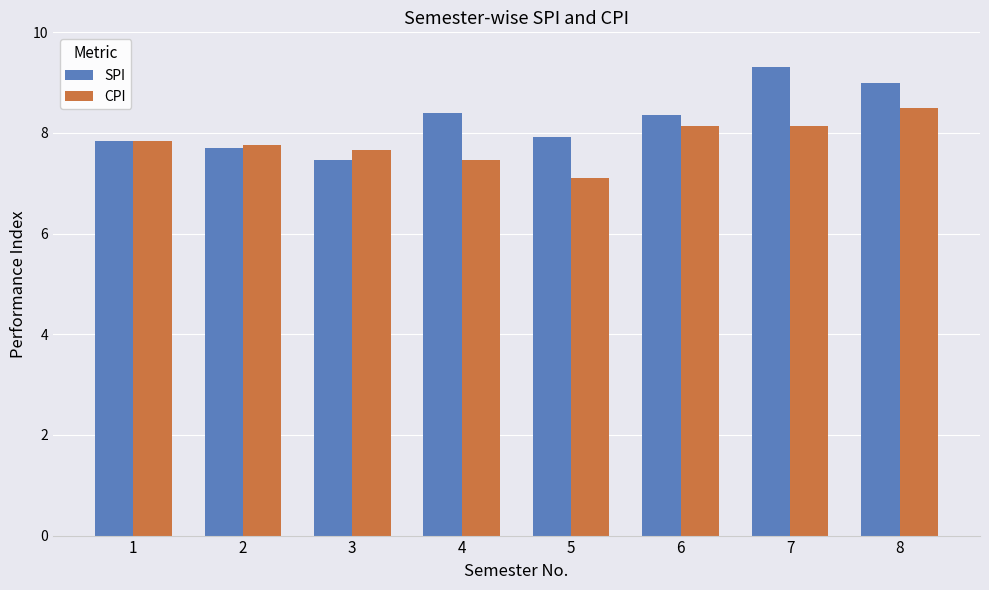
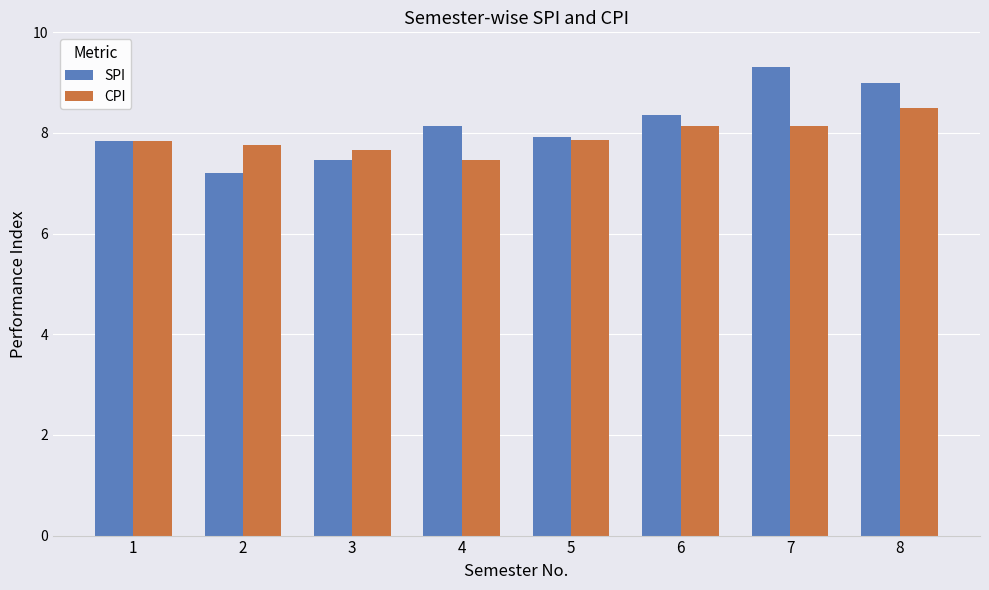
  {
    "SPI": {
      "1": 7.8,
-     "2": 7.7,
+     "2": 7.2,
      "3": 7.5,
-     "4": 8.4,
+     "4": 8.1,
      "5": 7.9,
      "6": 8.4,
      "7": 9.3,
      "8": 9.0
    },
    "CPI": {
      "1": 7.8,
      "2": 7.8,
      "3": 7.7,
      "4": 7.5,
-     "5": 7.1,
+     "5": 7.9,
      "6": 8.1,
      "7": 8.1,
      "8": 8.5
    }
  }
